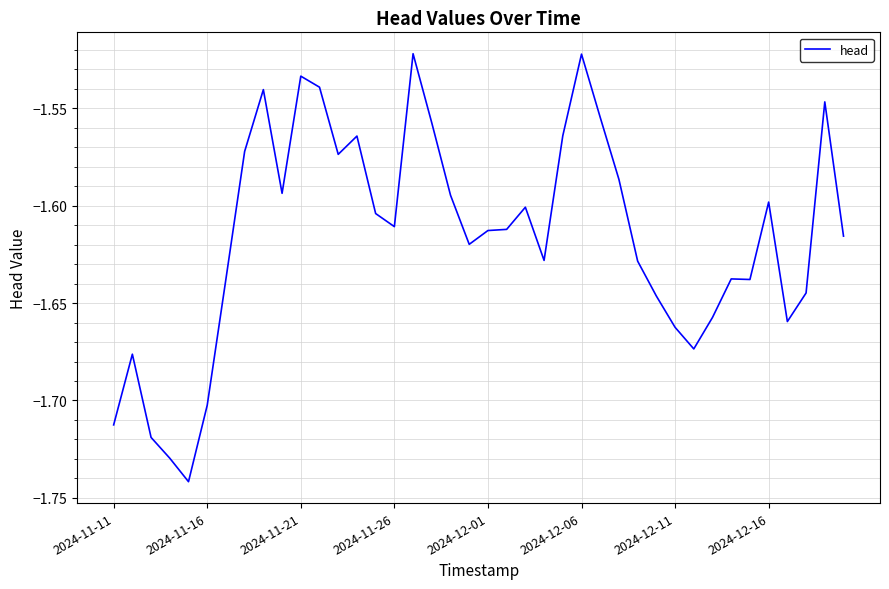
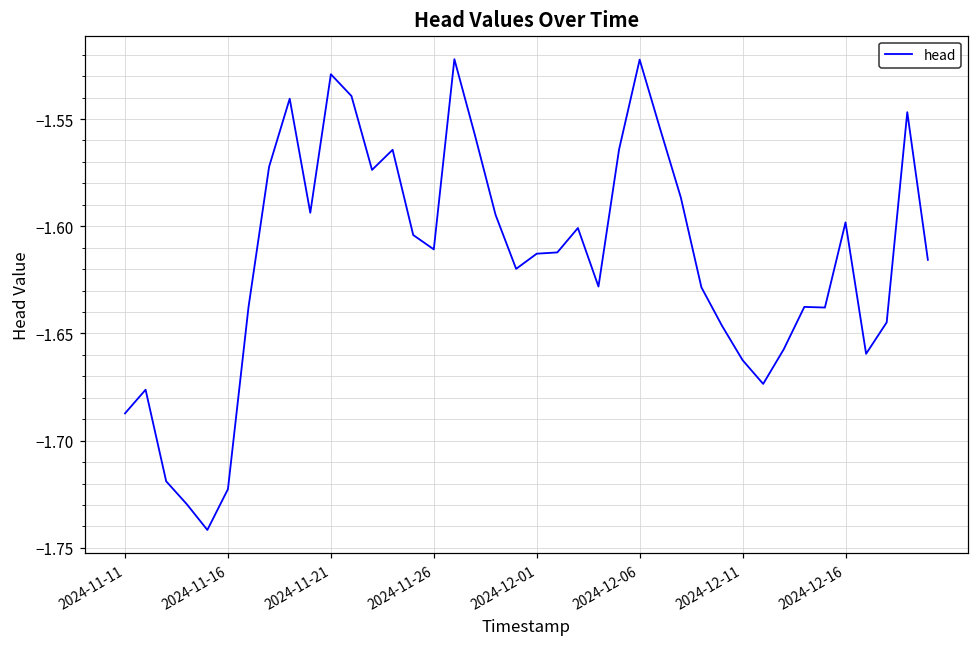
  {
-   "2024-11-11": -1.713,
-   "2024-11-16": -1.702,
-   "2024-11-21": -1.534,
+   "2024-11-11": -1.687,
+   "2024-11-16": -1.723,
+   "2024-11-21": -1.529,
    "2024-11-26": -1.611,
    "2024-12-01": -1.613,
    "2024-12-06": -1.522,
    "2024-12-11": -1.662,
    "2024-12-16": -1.598
  }
